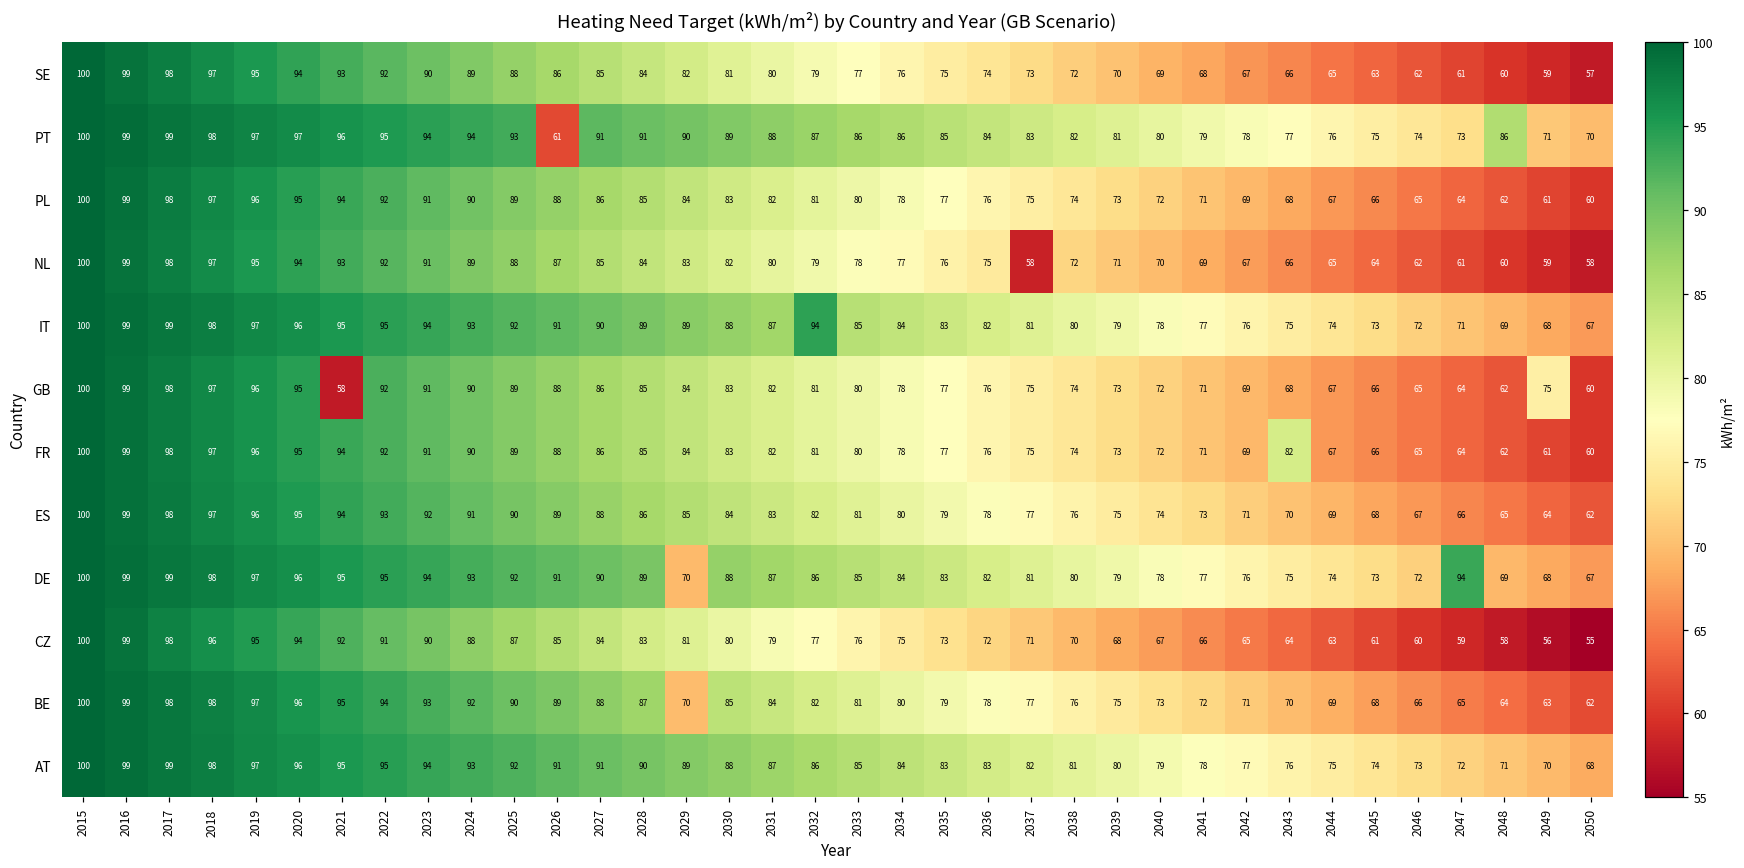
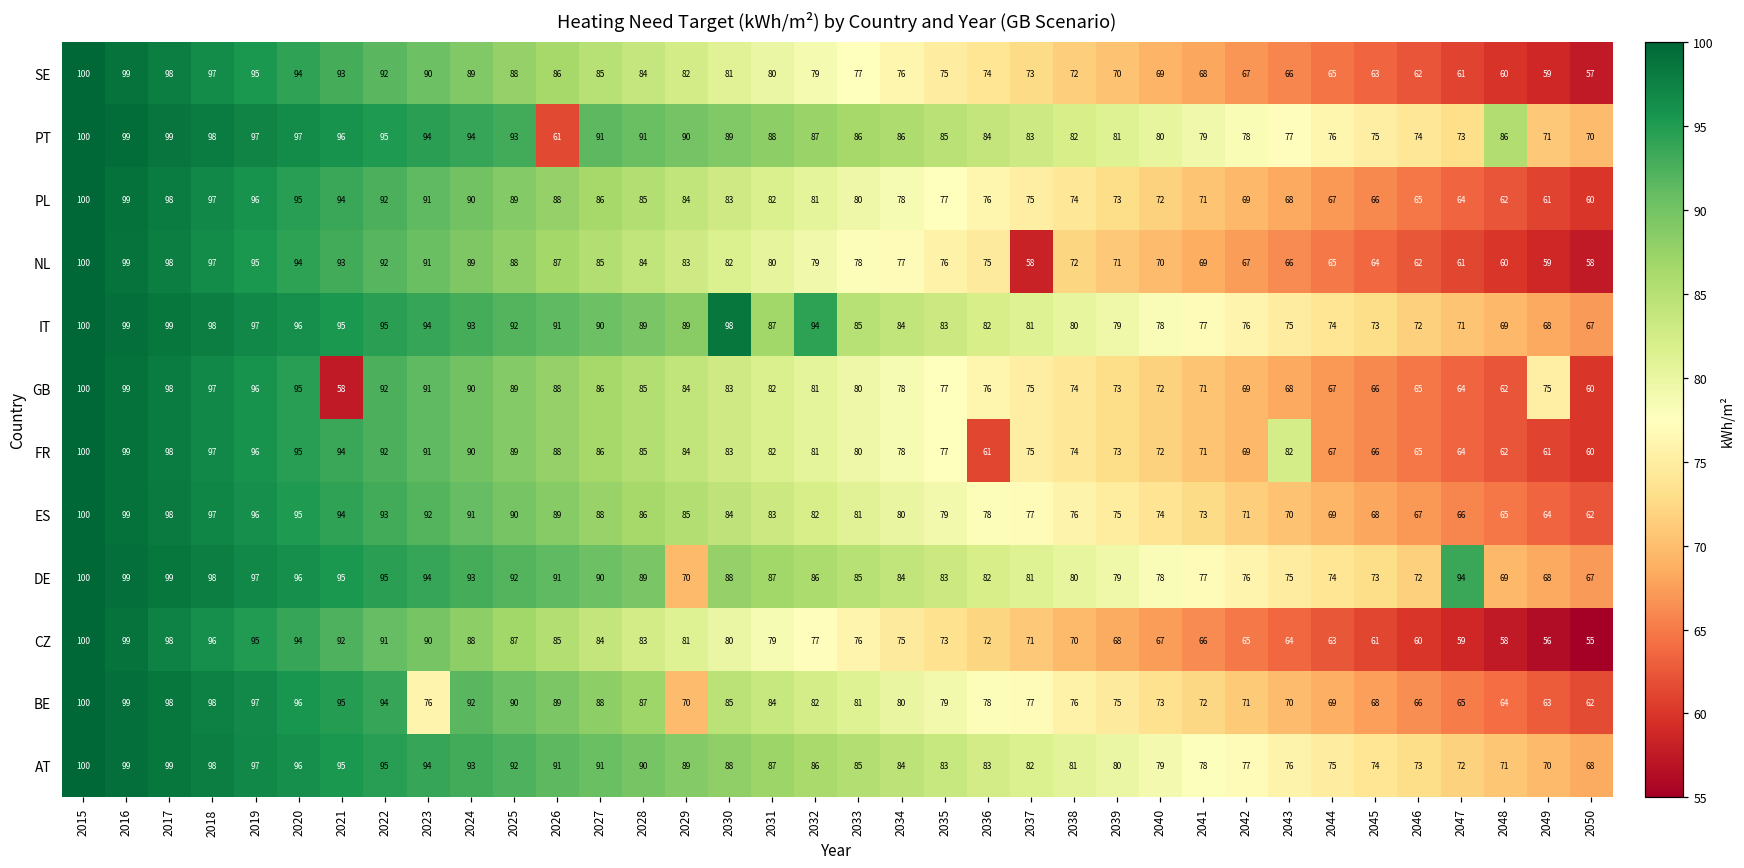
  {
    "IT": {
      "2015": 100,
      "2016": 99,
      "2017": 99,
      "2018": 98,
      "2019": 97,
      "2020": 96,
      "2021": 95,
      "2022": 95,
      "2023": 94,
      "2024": 93,
      "2025": 92,
      "2026": 91,
      "2027": 90,
      "2028": 89,
      "2029": 89,
-     "2030": 88,
+     "2030": 98,
      "2031": 87,
      "2032": 94,
      "2033": 85,
      "2034": 84,
      "2035": 83,
      "2036": 82,
      "2037": 81,
      "2038": 80,
      "2039": 79,
      "2040": 78,
      "2041": 77,
      "2042": 76,
      "2043": 75,
      "2044": 74,
      "2045": 73,
      "2046": 72,
      "2047": 71,
      "2048": 69,
      "2049": 68,
      "2050": 67
    },
    "FR": {
      "2015": 100,
      "2016": 99,
      "2017": 98,
      "2018": 97,
      "2019": 96,
      "2020": 95,
      "2021": 94,
      "2022": 92,
      "2023": 91,
      "2024": 90,
      "2025": 89,
      "2026": 88,
      "2027": 86,
      "2028": 85,
      "2029": 84,
      "2030": 83,
      "2031": 82,
      "2032": 81,
      "2033": 80,
      "2034": 78,
      "2035": 77,
-     "2036": 76,
+     "2036": 61,
      "2037": 75,
      "2038": 74,
      "2039": 73,
      "2040": 72,
      "2041": 71,
      "2042": 69,
      "2043": 82,
      "2044": 67,
      "2045": 66,
      "2046": 65,
      "2047": 64,
      "2048": 62,
      "2049": 61,
      "2050": 60
    },
    "BE": {
      "2015": 100,
      "2016": 99,
      "2017": 98,
      "2018": 98,
      "2019": 97,
      "2020": 96,
      "2021": 95,
      "2022": 94,
-     "2023": 93,
+     "2023": 76,
      "2024": 92,
      "2025": 90,
      "2026": 89,
      "2027": 88,
      "2028": 87,
      "2029": 70,
      "2030": 85,
      "2031": 84,
      "2032": 82,
      "2033": 81,
      "2034": 80,
      "2035": 79,
      "2036": 78,
      "2037": 77,
      "2038": 76,
      "2039": 75,
      "2040": 73,
      "2041": 72,
      "2042": 71,
      "2043": 70,
      "2044": 69,
      "2045": 68,
      "2046": 66,
      "2047": 65,
      "2048": 64,
      "2049": 63,
      "2050": 62
    }
  }
